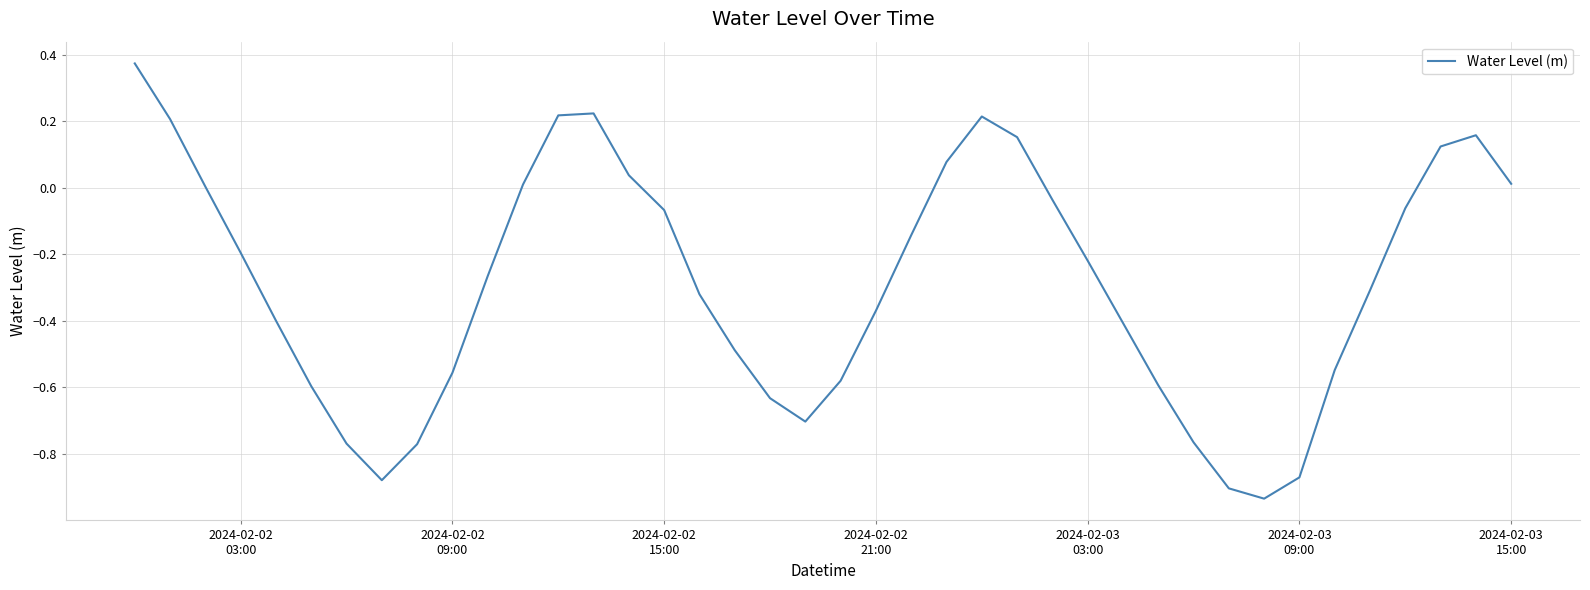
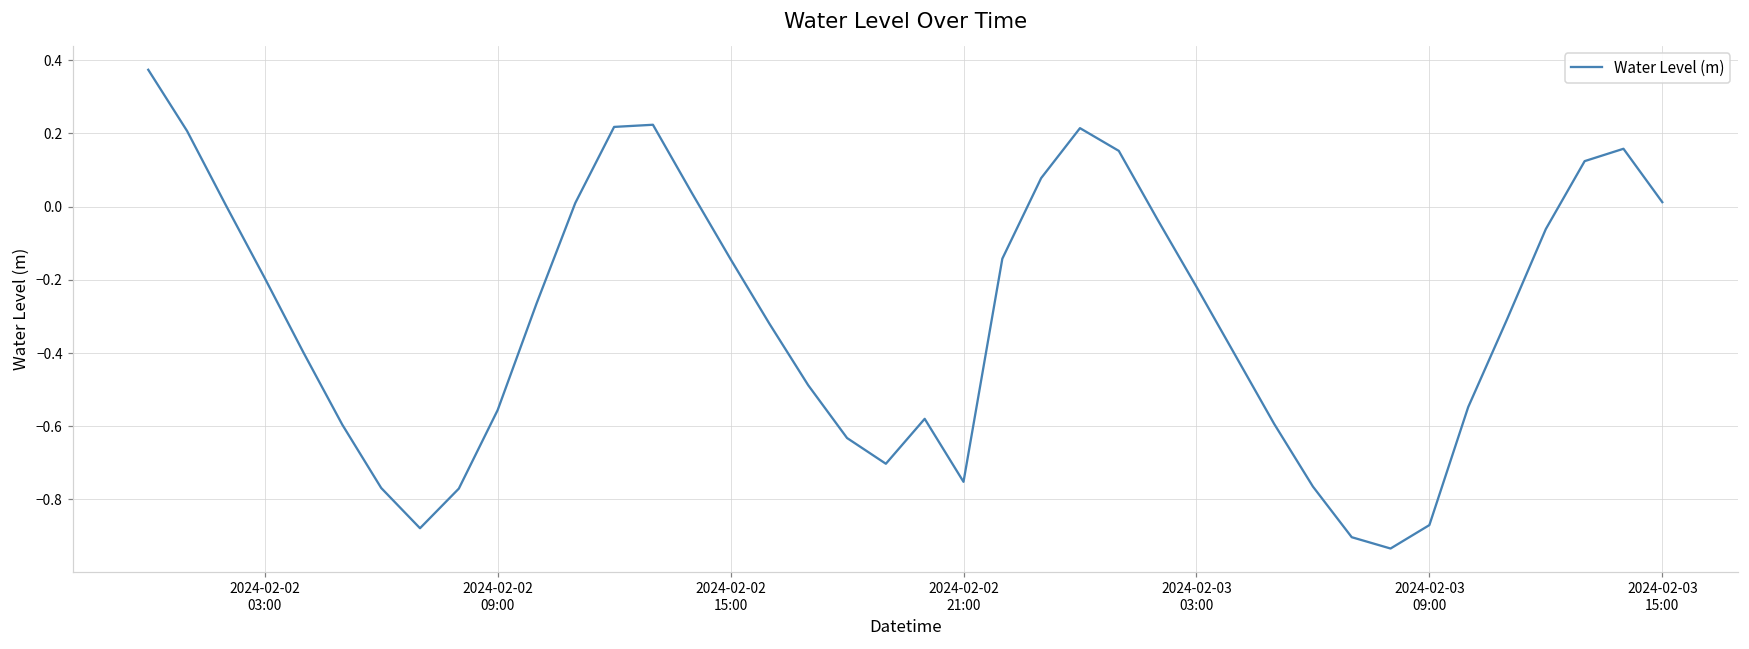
  {
    "2024-02-02 03:00": -0.20,
    "2024-02-02 09:00": -0.56,
-   "2024-02-02 15:00": -0.07,
-   "2024-02-02 21:00": -0.37,
+   "2024-02-02 15:00": -0.14,
+   "2024-02-02 21:00": -0.75,
    "2024-02-03 03:00": -0.22,
    "2024-02-03 09:00": -0.87,
    "2024-02-03 15:00": 0.01
  }
